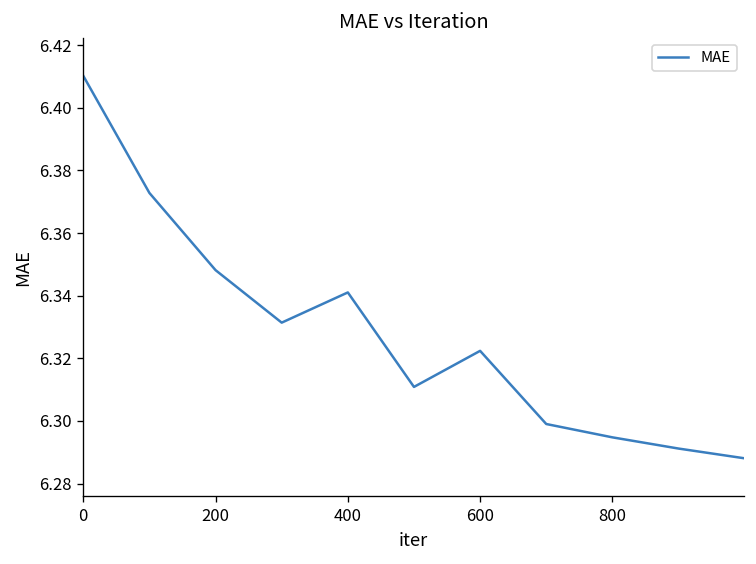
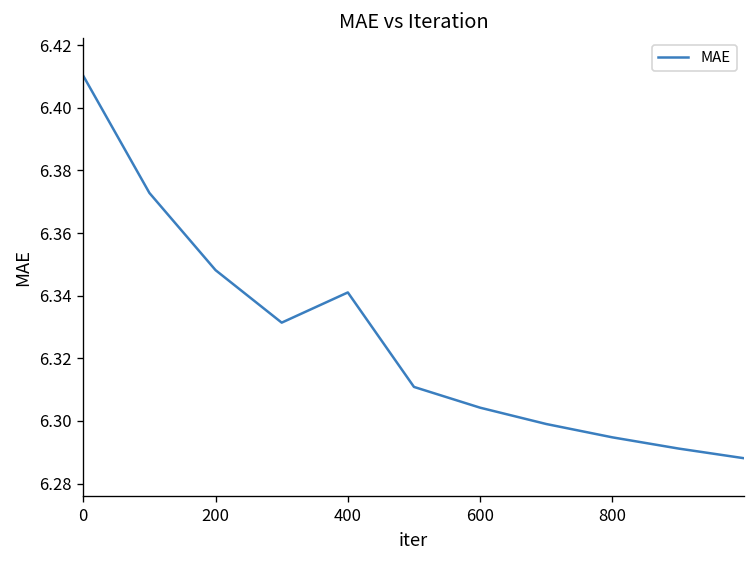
  {
    "0": 6.410,
    "200": 6.348,
    "400": 6.341,
-   "600": 6.322,
+   "600": 6.304,
    "800": 6.295
  }
